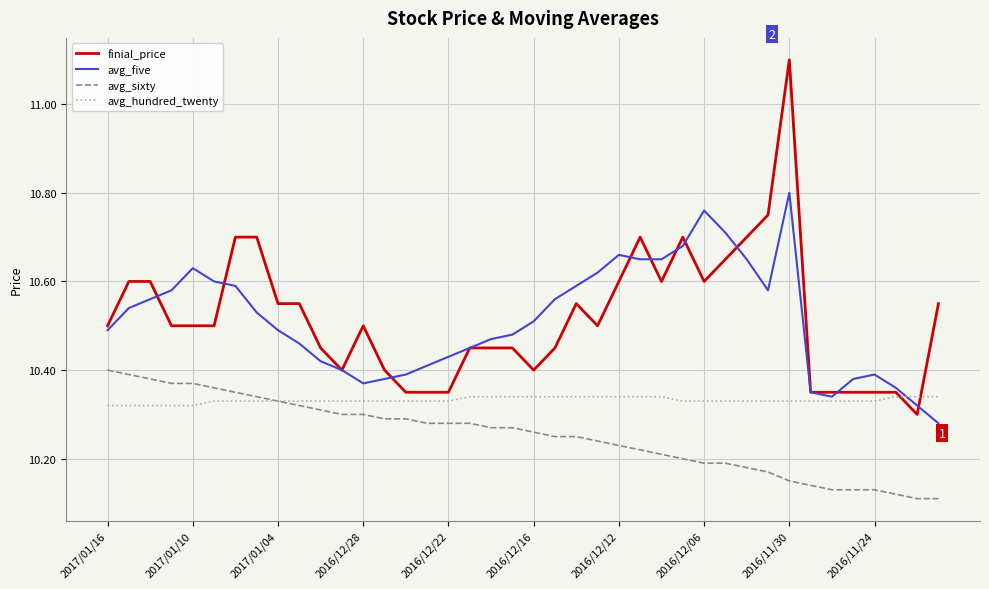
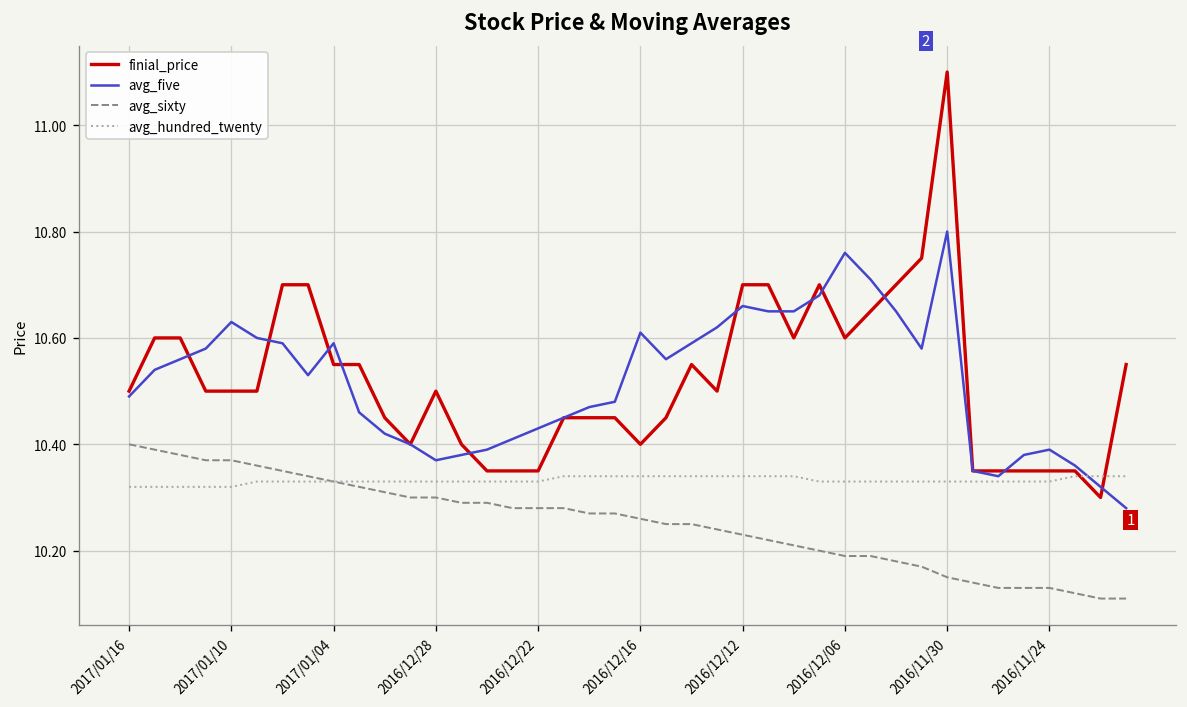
  {
    "finial_price": {
      "2017/01/16": 10.5,
      "2017/01/10": 10.5,
      "2017/01/04": 10.55,
      "2016/12/28": 10.5,
      "2016/12/22": 10.35,
      "2016/12/16": 10.4,
-     "2016/12/12": 10.6,
+     "2016/12/12": 10.7,
      "2016/12/06": 10.6,
      "2016/11/24": 10.35
    },
    "avg_five": {
      "2017/01/16": 10.49,
      "2017/01/10": 10.63,
-     "2017/01/04": 10.49,
+     "2017/01/04": 10.59,
      "2016/12/28": 10.37,
      "2016/12/22": 10.43,
-     "2016/12/16": 10.51,
+     "2016/12/16": 10.61,
      "2016/12/12": 10.66,
      "2016/12/06": 10.76,
      "2016/11/30": 10.80,
      "2016/11/24": 10.39
    }
  }
